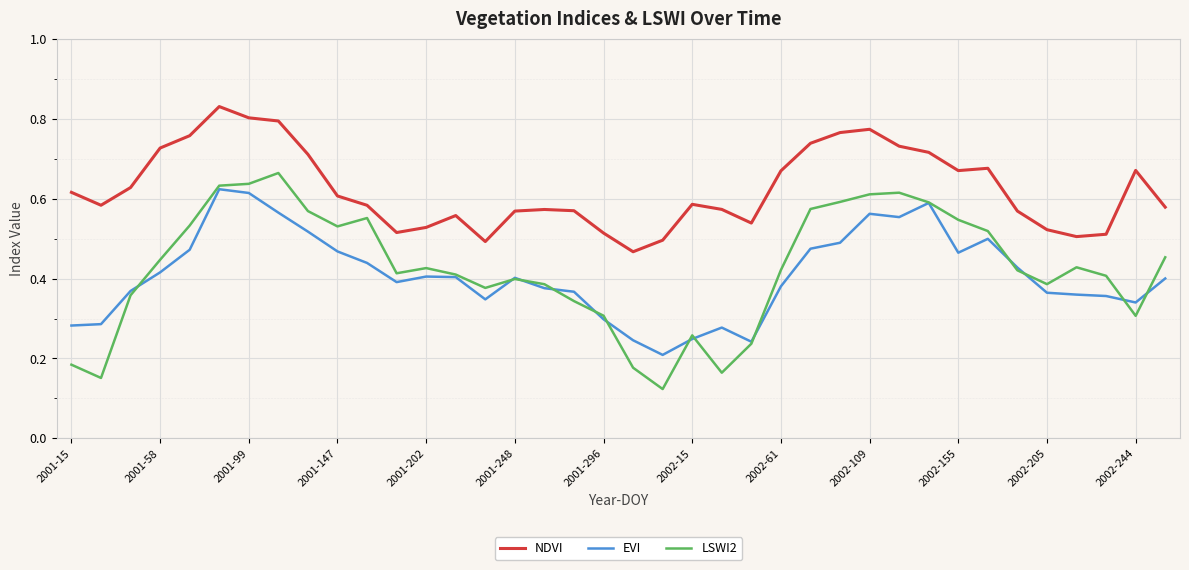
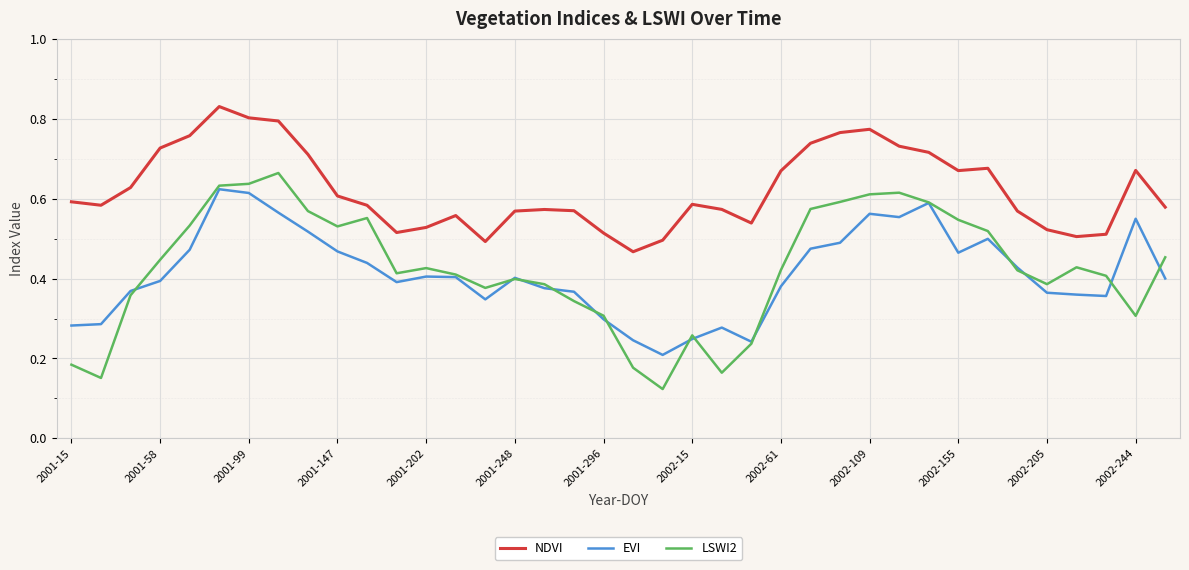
  {
    "NDVI": {
-     "2001-15": 0.62,
+     "2001-15": 0.59,
      "2001-58": 0.73,
      "2001-99": 0.80,
      "2001-147": 0.61,
      "2001-202": 0.53,
      "2001-248": 0.57,
      "2001-296": 0.51,
      "2002-15": 0.59,
      "2002-61": 0.67,
      "2002-109": 0.77,
      "2002-155": 0.67,
      "2002-205": 0.52,
      "2002-244": 0.67
    },
    "EVI": {
      "2001-15": 0.28,
-     "2001-58": 0.42,
+     "2001-58": 0.39,
      "2001-99": 0.61,
      "2001-147": 0.47,
      "2001-202": 0.41,
      "2001-296": 0.30,
      "2002-15": 0.25,
      "2002-61": 0.38,
      "2002-109": 0.56,
      "2002-155": 0.46,
      "2002-205": 0.36,
-     "2002-244": 0.34
+     "2002-244": 0.55
    },
    "LSWI2": {
      "2001-15": 0.18,
      "2001-58": 0.45,
      "2001-99": 0.64,
      "2001-147": 0.53,
      "2001-202": 0.43,
      "2001-296": 0.31,
      "2002-15": 0.26,
      "2002-61": 0.42,
      "2002-109": 0.61,
      "2002-155": 0.55,
      "2002-205": 0.39,
      "2002-244": 0.31
    }
  }
